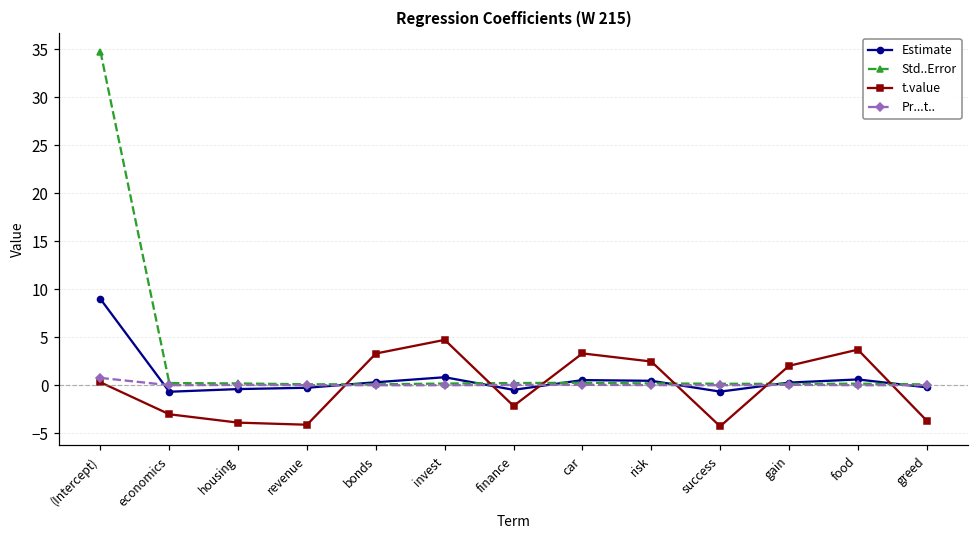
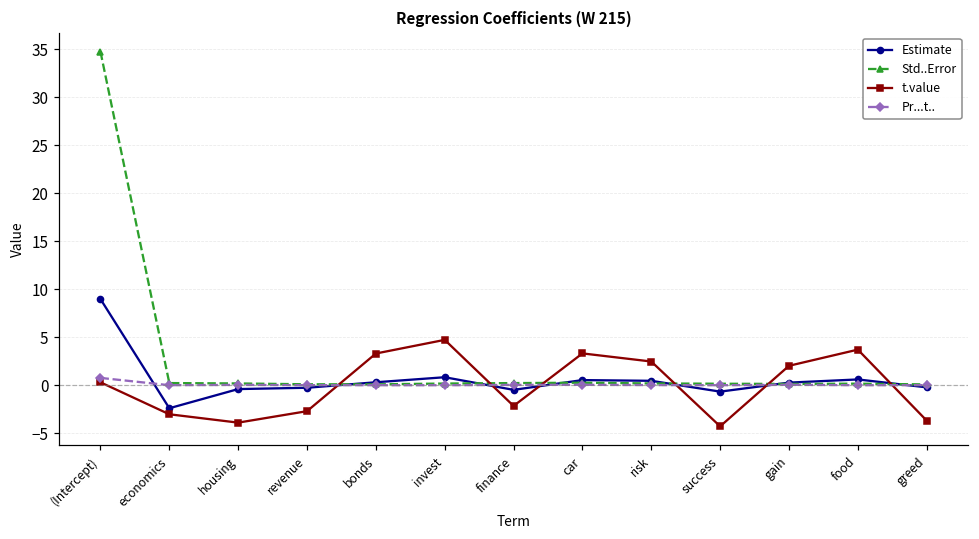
  {
    "Estimate": {
      "(Intercept)": 9,
-     "economics": -1,
+     "economics": -2,
      "housing": 0,
      "invest": 1,
      "finance": 0,
      "success": -1,
      "food": 1
    },
    "Std..Error": {
      "(Intercept)": 35
    },
    "t.value": {
      "(Intercept)": 0,
      "economics": -3,
      "housing": -4,
-     "revenue": -4,
+     "revenue": -3,
      "bonds": 3,
      "invest": 5,
      "finance": -2,
      "car": 3,
      "risk": 2,
      "success": -4,
      "gain": 2,
      "food": 4,
      "greed": -4
    },
    "Pr...t..": {
      "(Intercept)": 1
    }
  }
